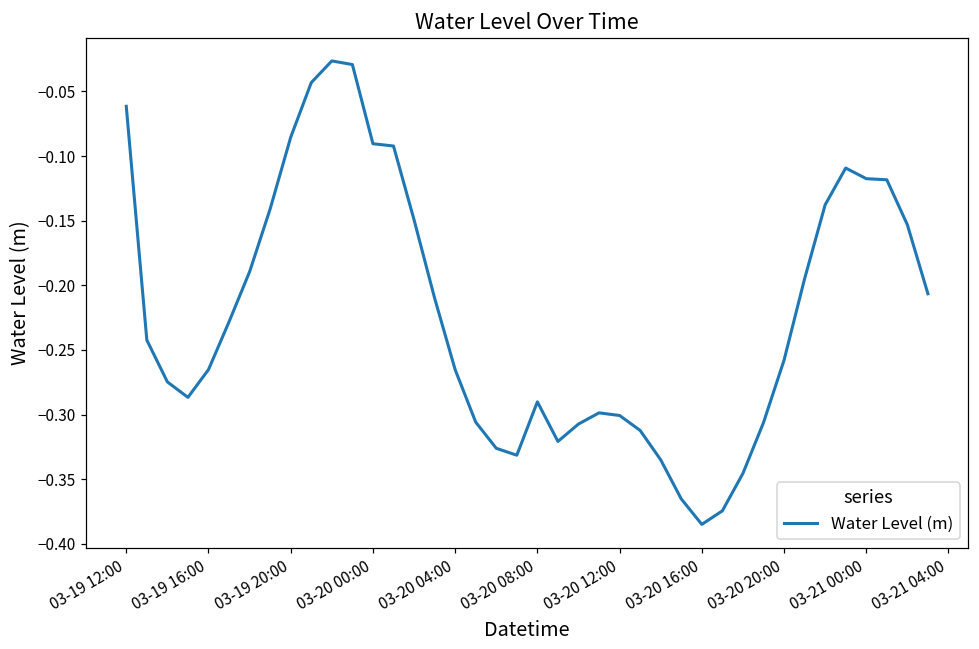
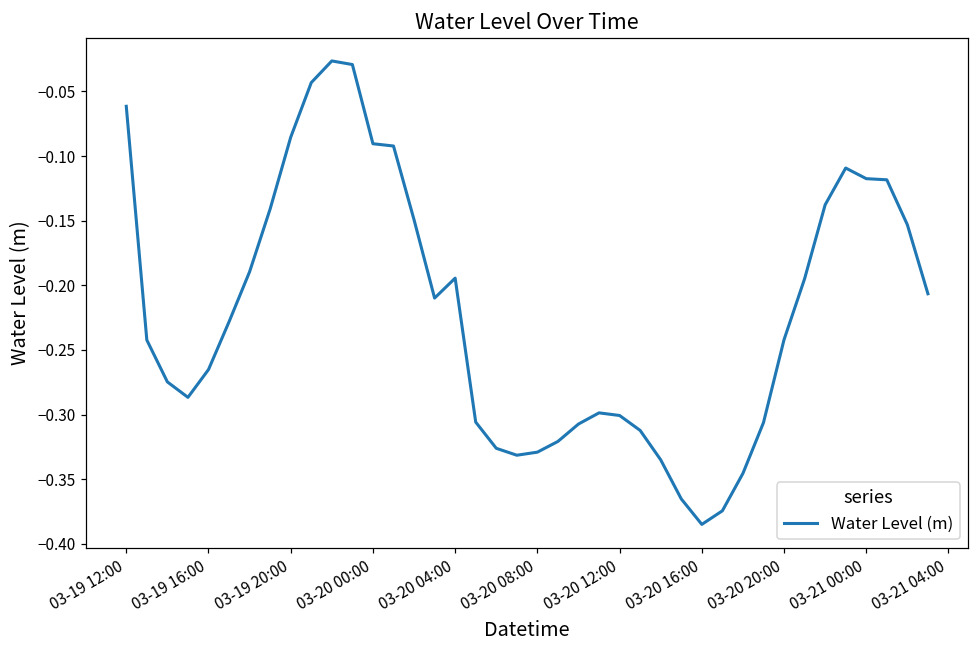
  {
    "03-19 12:00": -0.061,
    "03-19 16:00": -0.265,
    "03-19 20:00": -0.085,
    "03-20 00:00": -0.090,
-   "03-20 04:00": -0.265,
-   "03-20 08:00": -0.290,
+   "03-20 04:00": -0.194,
+   "03-20 08:00": -0.329,
    "03-20 12:00": -0.301,
    "03-20 16:00": -0.385,
-   "03-20 20:00": -0.258,
+   "03-20 20:00": -0.242,
    "03-21 00:00": -0.117
  }
